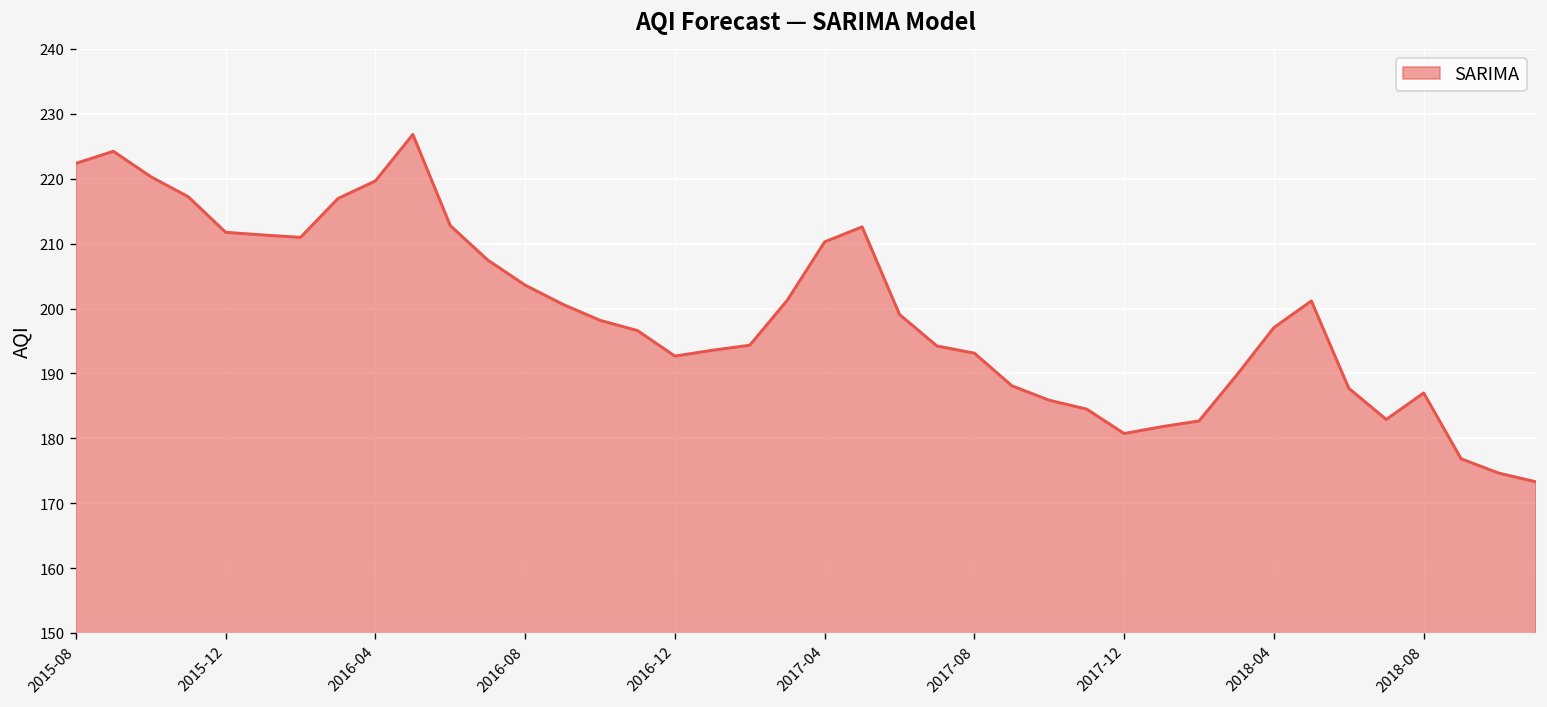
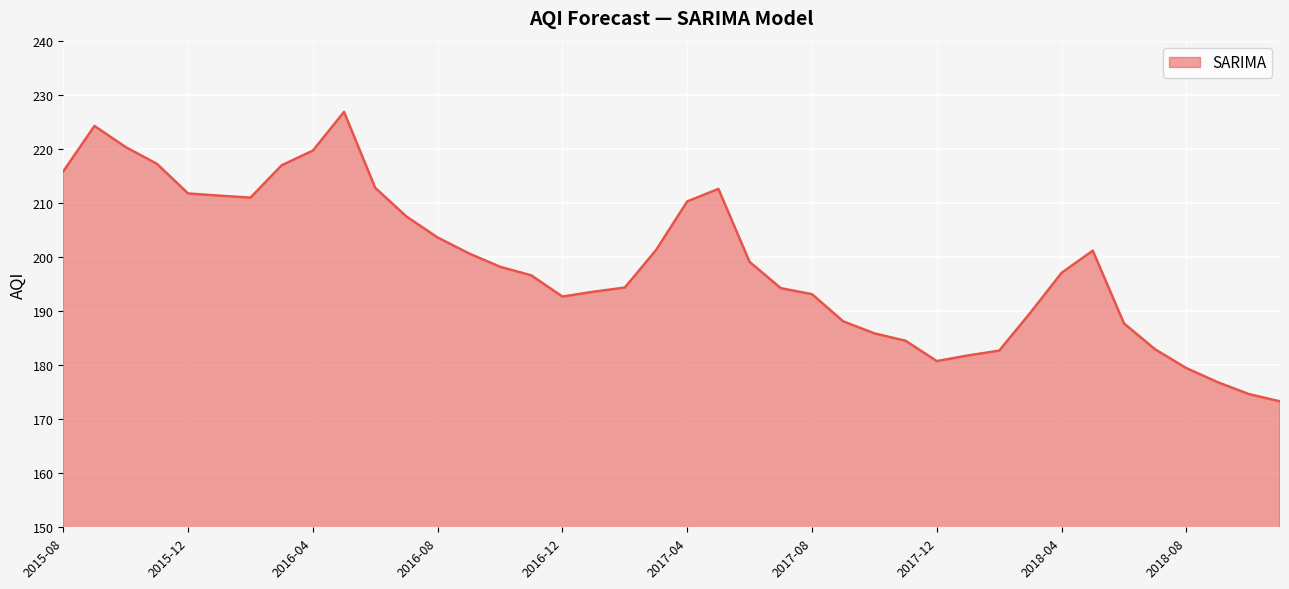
  {
-   "2015-08": 222,
+   "2015-08": 216,
    "2015-12": 212,
    "2016-04": 220,
    "2016-08": 204,
    "2016-12": 193,
    "2017-04": 210,
    "2017-08": 193,
    "2017-12": 181,
    "2018-04": 197,
-   "2018-08": 187
+   "2018-08": 179
  }
